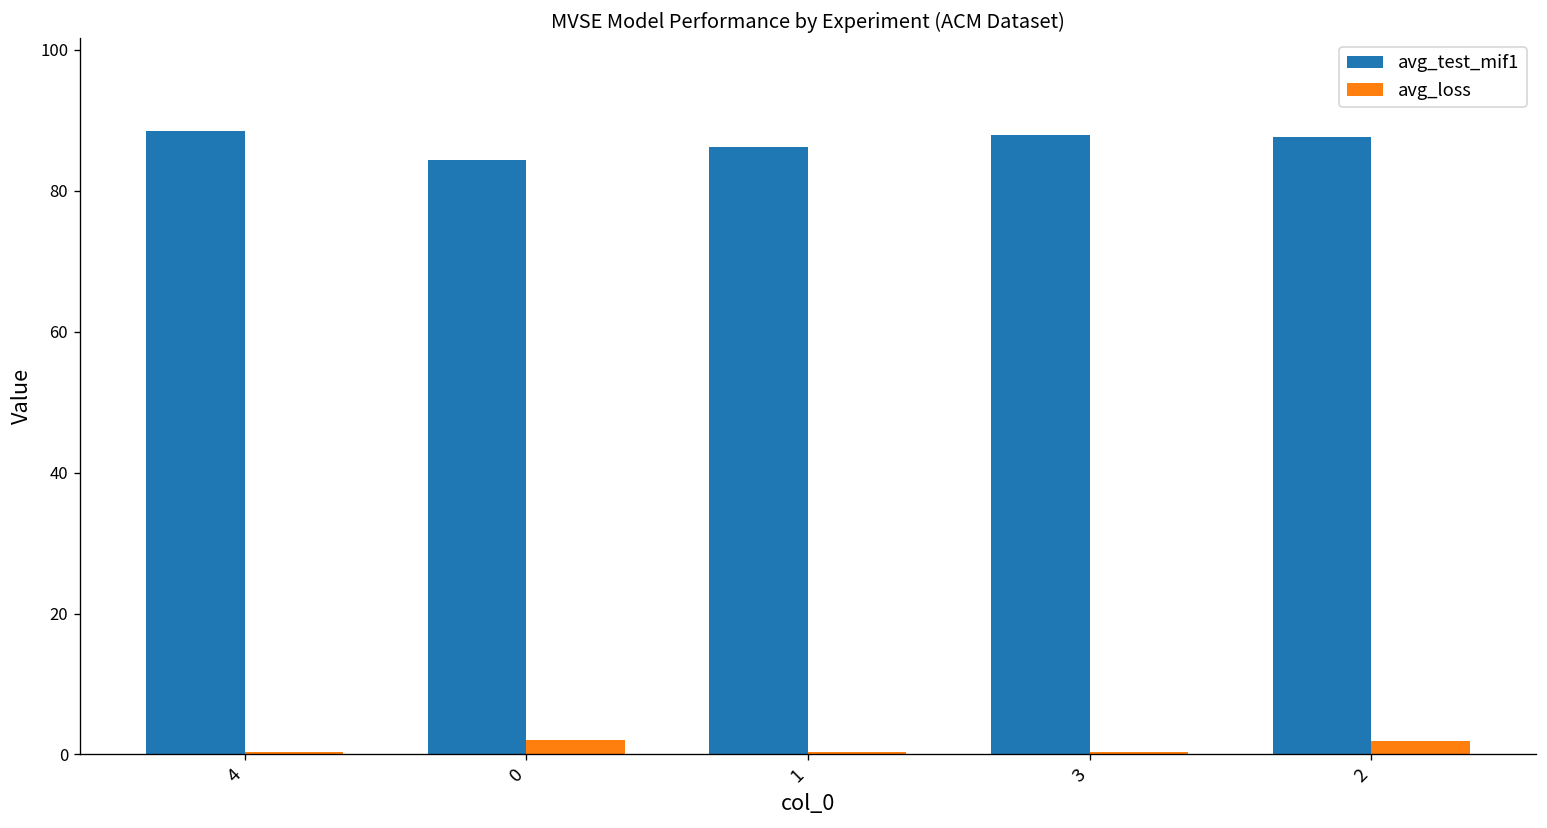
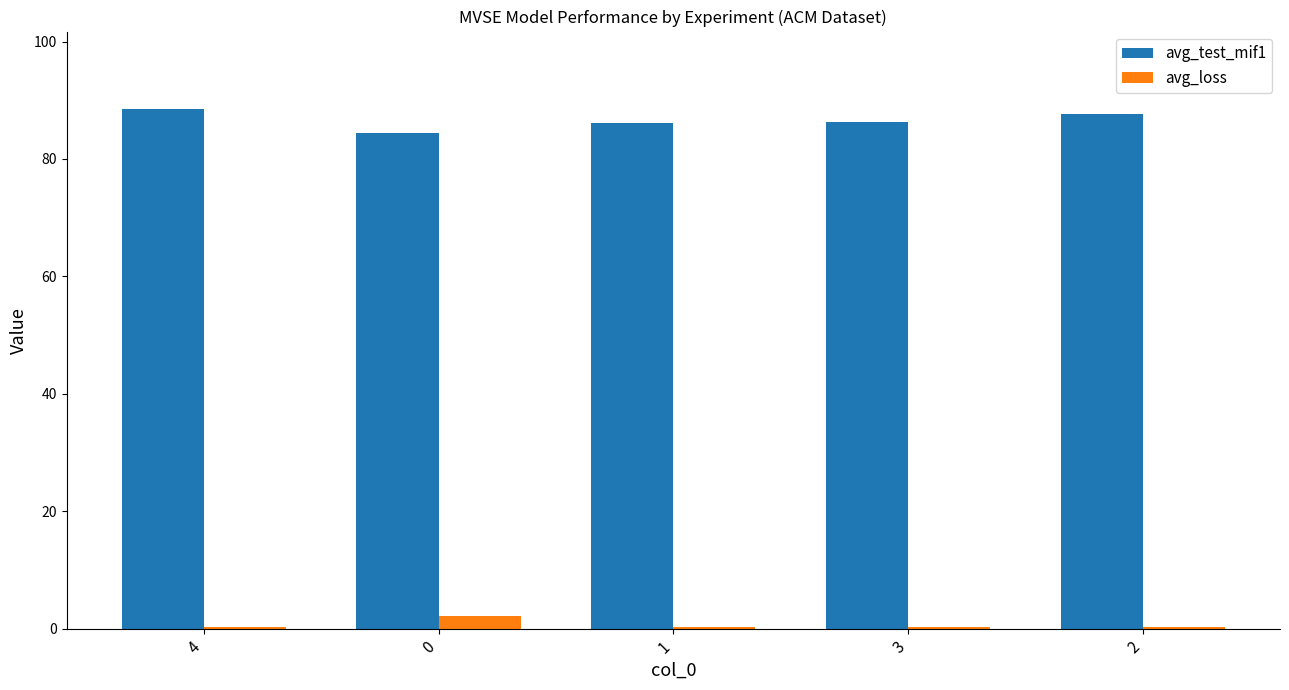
  {
    "avg_test_mif1": {
      "4": 88,
      "0": 84,
      "1": 86,
-     "3": 88,
+     "3": 86,
      "2": 88
    },
    "avg_loss": {
      "0": 2,
-     "2": 2
+     "2": 0
    }
  }
